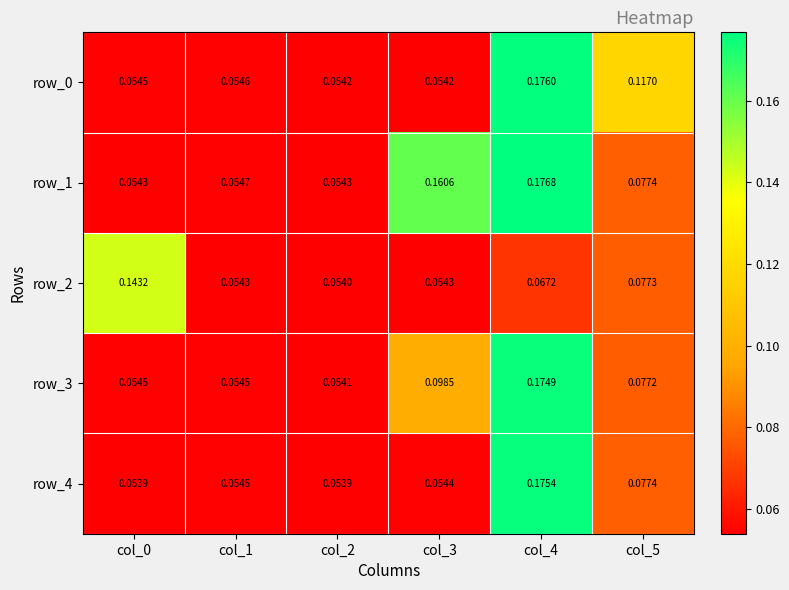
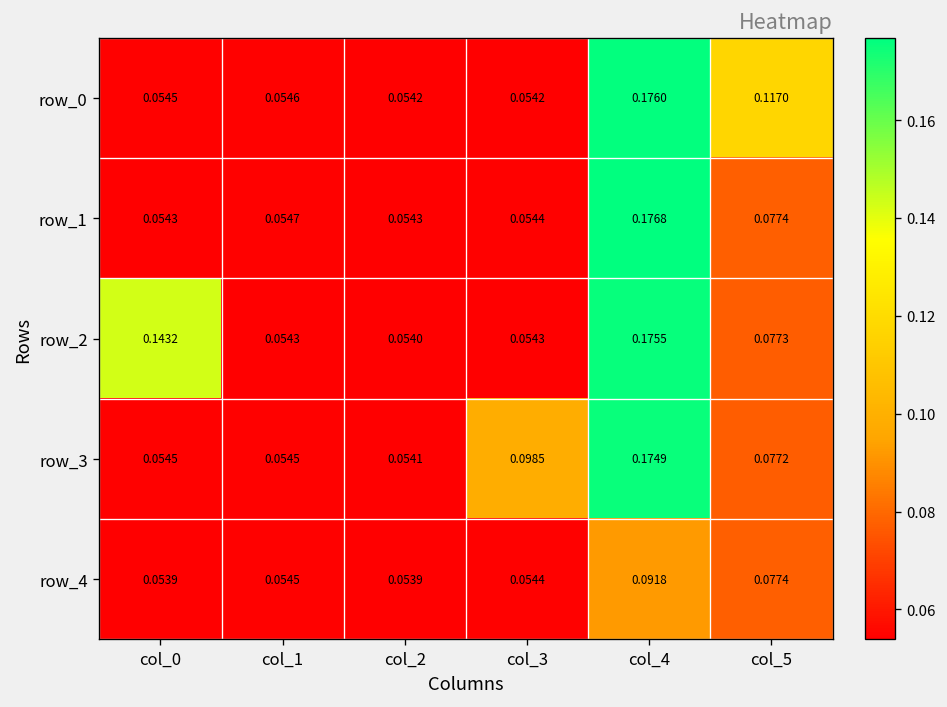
  {
    "row_0": {
      "col_0": 0.0545,
      "col_1": 0.0546,
      "col_2": 0.0542,
      "col_3": 0.0542,
      "col_4": 0.1760,
      "col_5": 0.1170
    },
    "row_1": {
      "col_0": 0.0543,
      "col_1": 0.0547,
      "col_2": 0.0543,
-     "col_3": 0.1606,
+     "col_3": 0.0544,
      "col_4": 0.1768,
      "col_5": 0.0774
    },
    "row_2": {
      "col_0": 0.1432,
      "col_1": 0.0543,
      "col_2": 0.0540,
      "col_3": 0.0543,
-     "col_4": 0.0672,
+     "col_4": 0.1755,
      "col_5": 0.0773
    },
    "row_3": {
      "col_0": 0.0545,
      "col_1": 0.0545,
      "col_2": 0.0541,
      "col_3": 0.0985,
      "col_4": 0.1749,
      "col_5": 0.0772
    },
    "row_4": {
      "col_0": 0.0539,
      "col_1": 0.0545,
      "col_2": 0.0539,
      "col_3": 0.0544,
-     "col_4": 0.1754,
+     "col_4": 0.0918,
      "col_5": 0.0774
    }
  }
